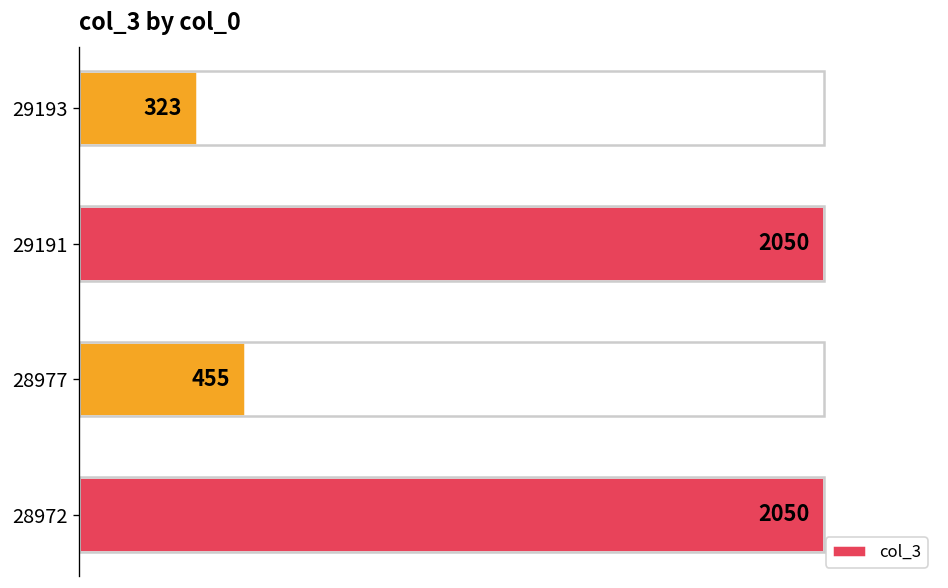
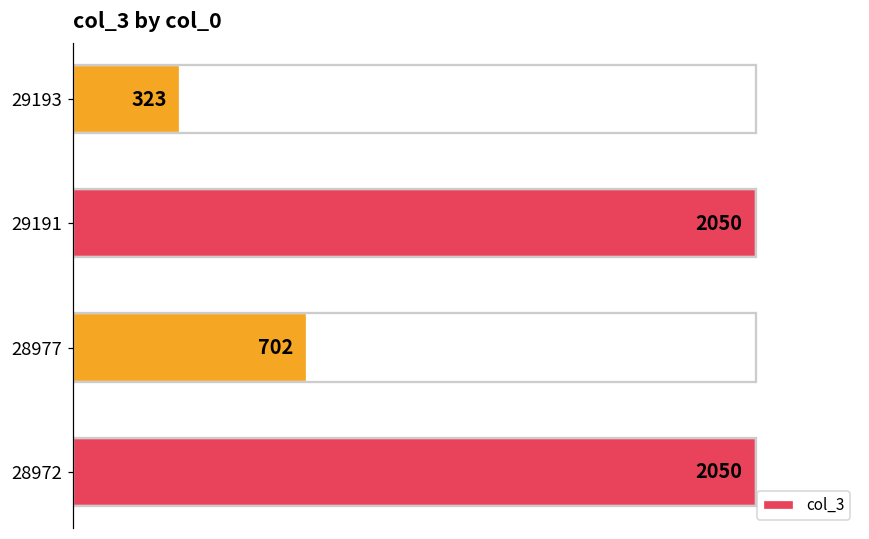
  {
    "29193": 323,
    "29191": 2050,
-   "28977": 455,
+   "28977": 702,
    "28972": 2050
  }
